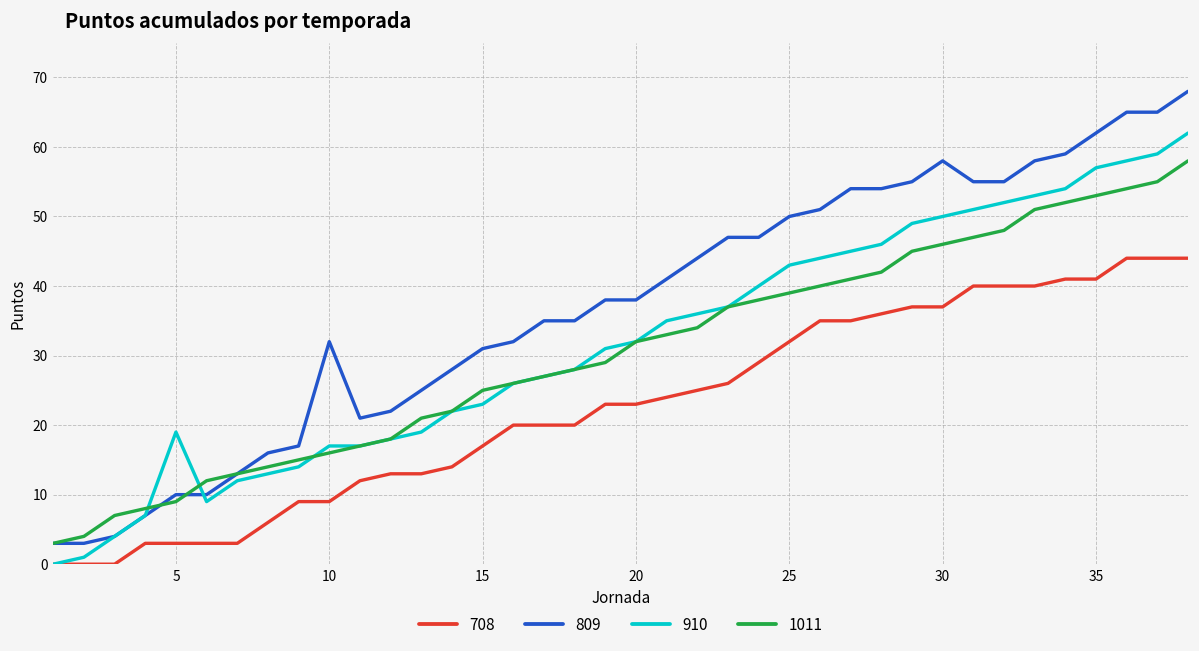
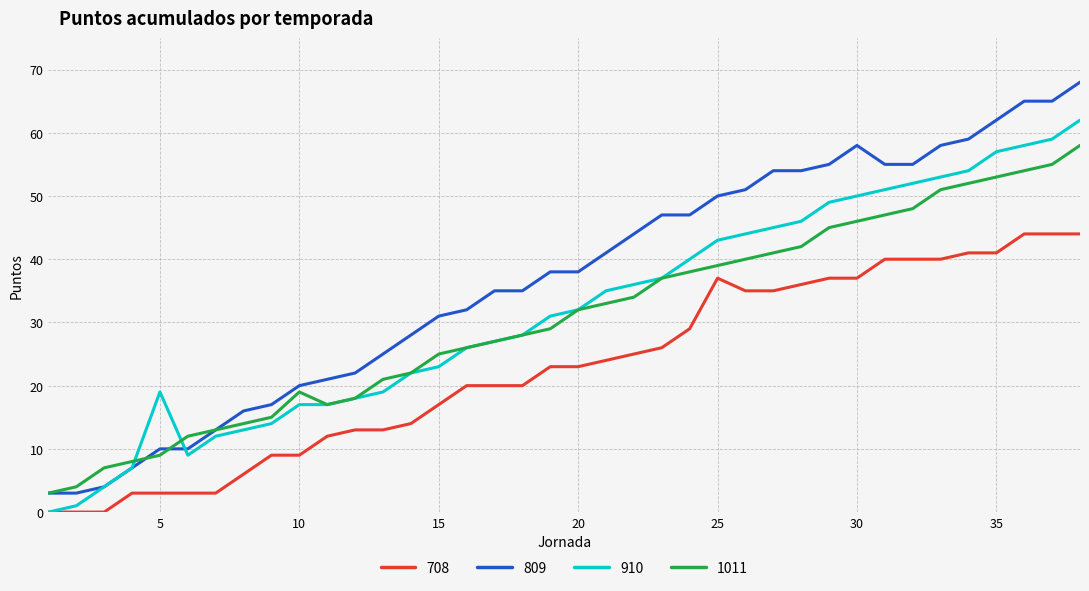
  {
    "708": {
      "5": 3,
      "10": 9,
      "15": 17,
      "20": 23,
-     "25": 32,
+     "25": 37,
      "30": 37,
      "35": 41
    },
    "809": {
      "5": 10,
-     "10": 32,
+     "10": 20,
      "15": 31,
      "20": 38,
      "25": 50,
      "30": 58,
      "35": 62
    },
    "910": {
      "5": 19,
      "10": 17,
      "15": 23,
      "25": 43,
      "30": 50,
      "35": 57
    },
    "1011": {
      "5": 9,
-     "10": 16,
+     "10": 19,
      "15": 25,
      "25": 39,
      "30": 46,
      "35": 53
    }
  }
